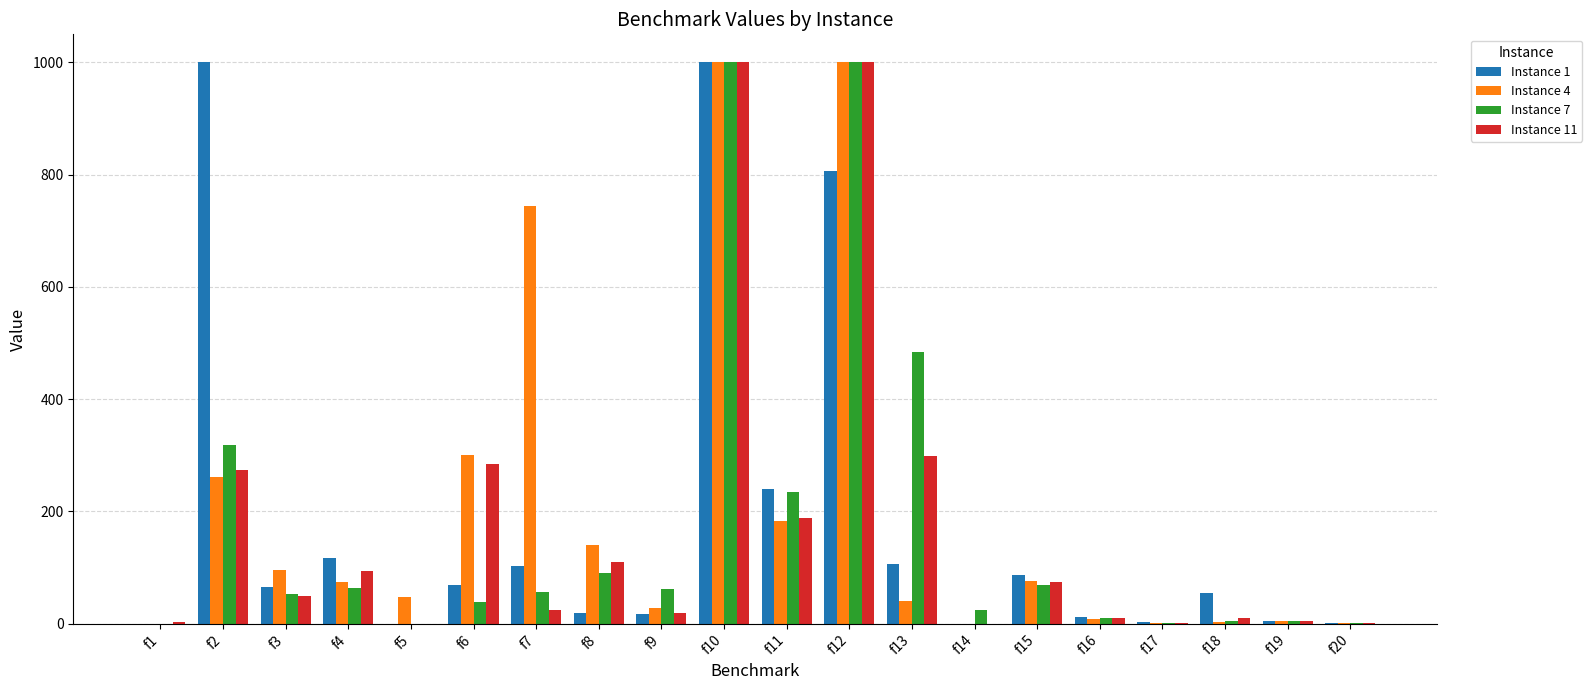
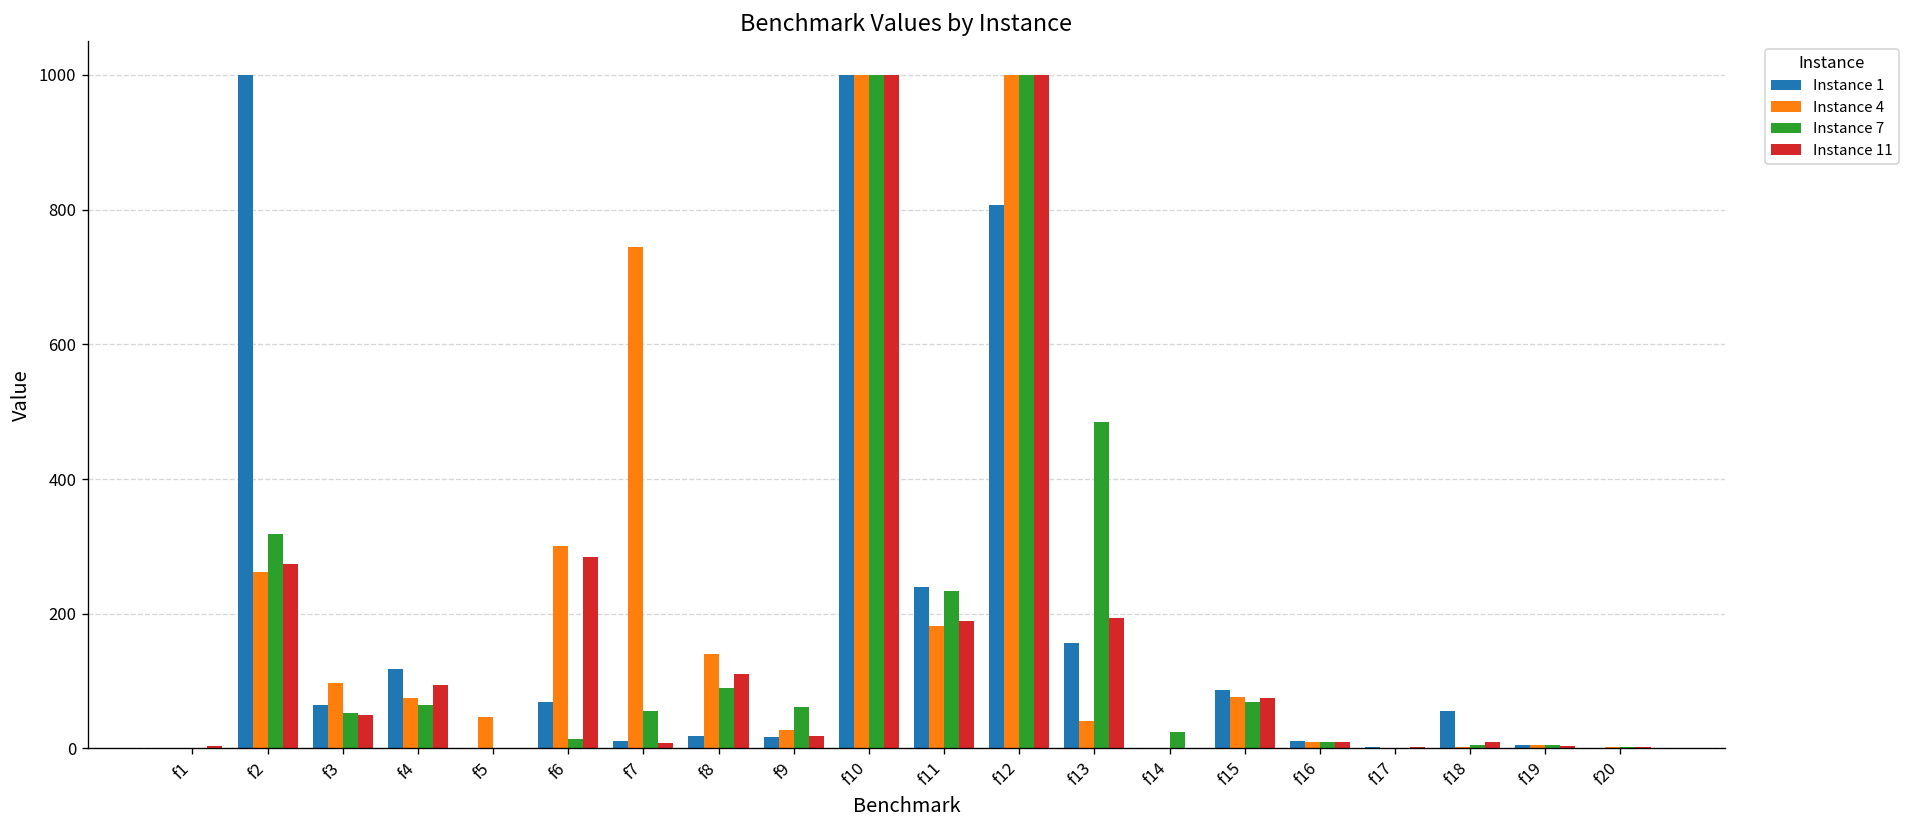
  {
    "Instance 1": {
      "f2": 1000,
      "f3": 60,
      "f4": 120,
      "f6": 70,
-     "f7": 100,
+     "f7": 10,
      "f8": 20,
      "f9": 20,
      "f10": 1000,
      "f11": 240,
      "f12": 810,
-     "f13": 110,
+     "f13": 160,
      "f15": 90,
      "f16": 10,
      "f18": 60,
      "f19": 10
    },
    "Instance 4": {
      "f2": 260,
      "f3": 100,
      "f4": 70,
      "f5": 50,
      "f6": 300,
      "f7": 740,
      "f8": 140,
      "f9": 30,
      "f10": 1000,
      "f11": 180,
      "f12": 1000,
      "f13": 40,
      "f15": 80,
      "f16": 10,
      "f19": 10
    },
    "Instance 7": {
      "f2": 320,
      "f3": 50,
      "f4": 60,
-     "f6": 40,
+     "f6": 10,
      "f7": 60,
      "f8": 90,
      "f9": 60,
      "f10": 1000,
      "f11": 230,
      "f12": 1000,
      "f13": 480,
      "f14": 20,
      "f15": 70,
      "f16": 10,
      "f18": 10,
      "f19": 0
    },
    "Instance 11": {
      "f2": 270,
      "f3": 50,
      "f4": 90,
      "f6": 280,
-     "f7": 30,
+     "f7": 10,
      "f8": 110,
      "f9": 20,
      "f10": 1000,
      "f11": 190,
      "f12": 1000,
-     "f13": 300,
+     "f13": 190,
      "f15": 70,
      "f16": 10,
      "f18": 10
    }
  }
